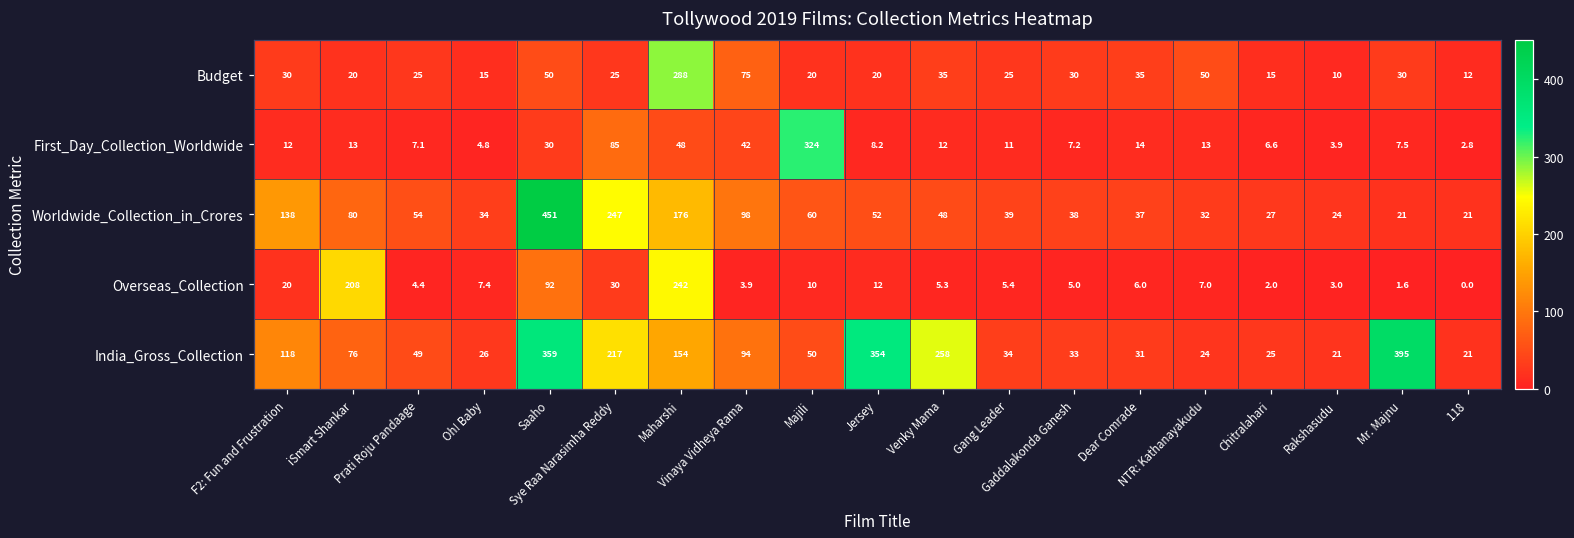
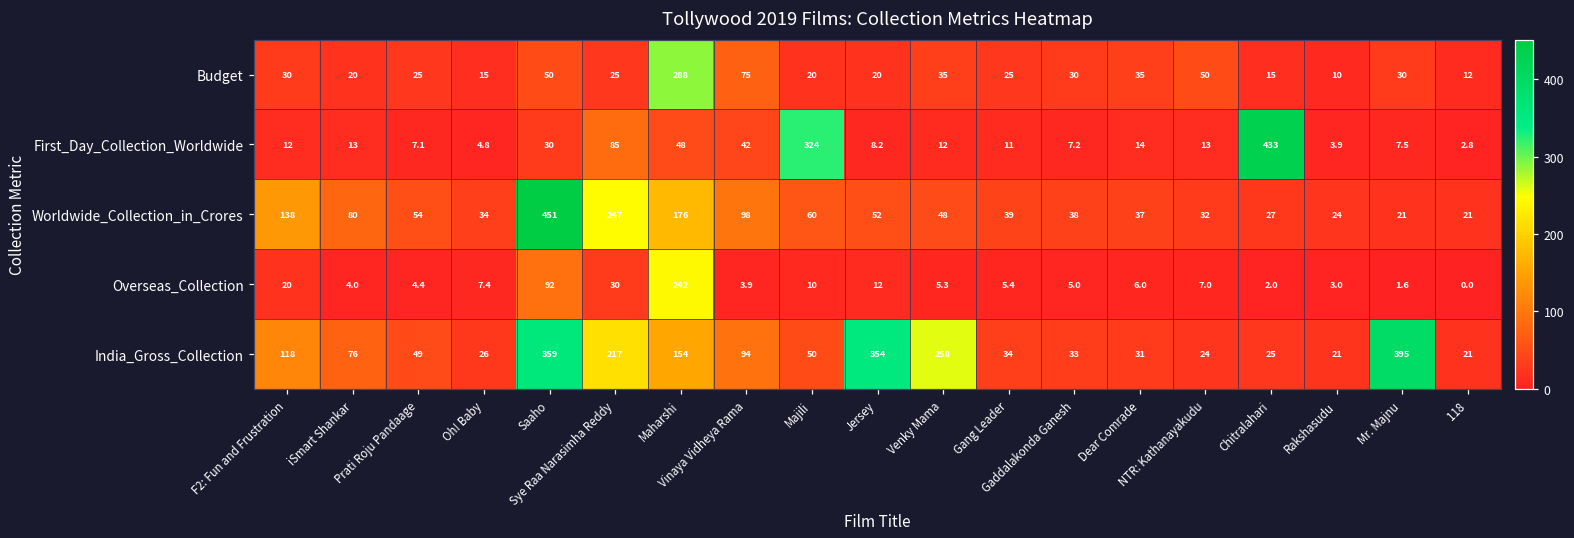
  {
    "Budget": {
      "F2: Fun and Frustration": 30,
      "iSmart Shankar": 20,
      "Prati Roju Pandaage": 25,
      "Oh! Baby": 15,
      "Saaho": 50,
      "Sye Raa Narasimha Reddy": 25,
      "Maharshi": 288,
      "Vinaya Vidheya Rama": 75,
      "Majili": 20,
      "Jersey": 20,
      "Venky Mama": 35,
      "Gang Leader": 25,
      "Gaddalakonda Ganesh": 30,
      "Dear Comrade": 35,
      "NTR: Kathanayakudu": 50,
      "Chitralahari": 15,
      "Rakshasudu": 10,
      "Mr. Majnu": 30,
      "118": 12
    },
    "First_Day_Collection_Worldwide": {
      "F2: Fun and Frustration": 12,
      "iSmart Shankar": 13,
      "Prati Roju Pandaage": 7.1,
      "Oh! Baby": 4.8,
      "Saaho": 30,
      "Sye Raa Narasimha Reddy": 85,
      "Maharshi": 48,
      "Vinaya Vidheya Rama": 42,
      "Majili": 324,
      "Jersey": 8.2,
      "Venky Mama": 12,
      "Gang Leader": 11,
      "Gaddalakonda Ganesh": 7.2,
      "Dear Comrade": 14,
      "NTR: Kathanayakudu": 13,
-     "Chitralahari": 6.6,
+     "Chitralahari": 433,
      "Rakshasudu": 3.9,
      "Mr. Majnu": 7.5,
      "118": 2.8
    },
    "Worldwide_Collection_in_Crores": {
      "F2: Fun and Frustration": 138,
      "iSmart Shankar": 80,
      "Prati Roju Pandaage": 54,
      "Oh! Baby": 34,
      "Saaho": 451,
      "Sye Raa Narasimha Reddy": 247,
      "Maharshi": 176,
      "Vinaya Vidheya Rama": 98,
      "Majili": 60,
      "Jersey": 52,
      "Venky Mama": 48,
      "Gang Leader": 39,
      "Gaddalakonda Ganesh": 38,
      "Dear Comrade": 37,
      "NTR: Kathanayakudu": 32,
      "Chitralahari": 27,
      "Rakshasudu": 24,
      "Mr. Majnu": 21,
      "118": 21
    },
    "Overseas_Collection": {
      "F2: Fun and Frustration": 20,
-     "iSmart Shankar": 208,
+     "iSmart Shankar": 4.0,
      "Prati Roju Pandaage": 4.4,
      "Oh! Baby": 7.4,
      "Saaho": 92,
      "Sye Raa Narasimha Reddy": 30,
      "Maharshi": 242,
      "Vinaya Vidheya Rama": 3.9,
      "Majili": 10,
      "Jersey": 12,
      "Venky Mama": 5.3,
      "Gang Leader": 5.4,
      "Gaddalakonda Ganesh": 5.0,
      "Dear Comrade": 6.0,
      "NTR: Kathanayakudu": 7.0,
      "Chitralahari": 2.0,
      "Rakshasudu": 3.0,
      "Mr. Majnu": 1.6,
      "118": 0.0
    },
    "India_Gross_Collection": {
      "F2: Fun and Frustration": 118,
      "iSmart Shankar": 76,
      "Prati Roju Pandaage": 49,
      "Oh! Baby": 26,
      "Saaho": 359,
      "Sye Raa Narasimha Reddy": 217,
      "Maharshi": 154,
      "Vinaya Vidheya Rama": 94,
      "Majili": 50,
      "Jersey": 354,
      "Venky Mama": 258,
      "Gang Leader": 34,
      "Gaddalakonda Ganesh": 33,
      "Dear Comrade": 31,
      "NTR: Kathanayakudu": 24,
      "Chitralahari": 25,
      "Rakshasudu": 21,
      "Mr. Majnu": 395,
      "118": 21
    }
  }
